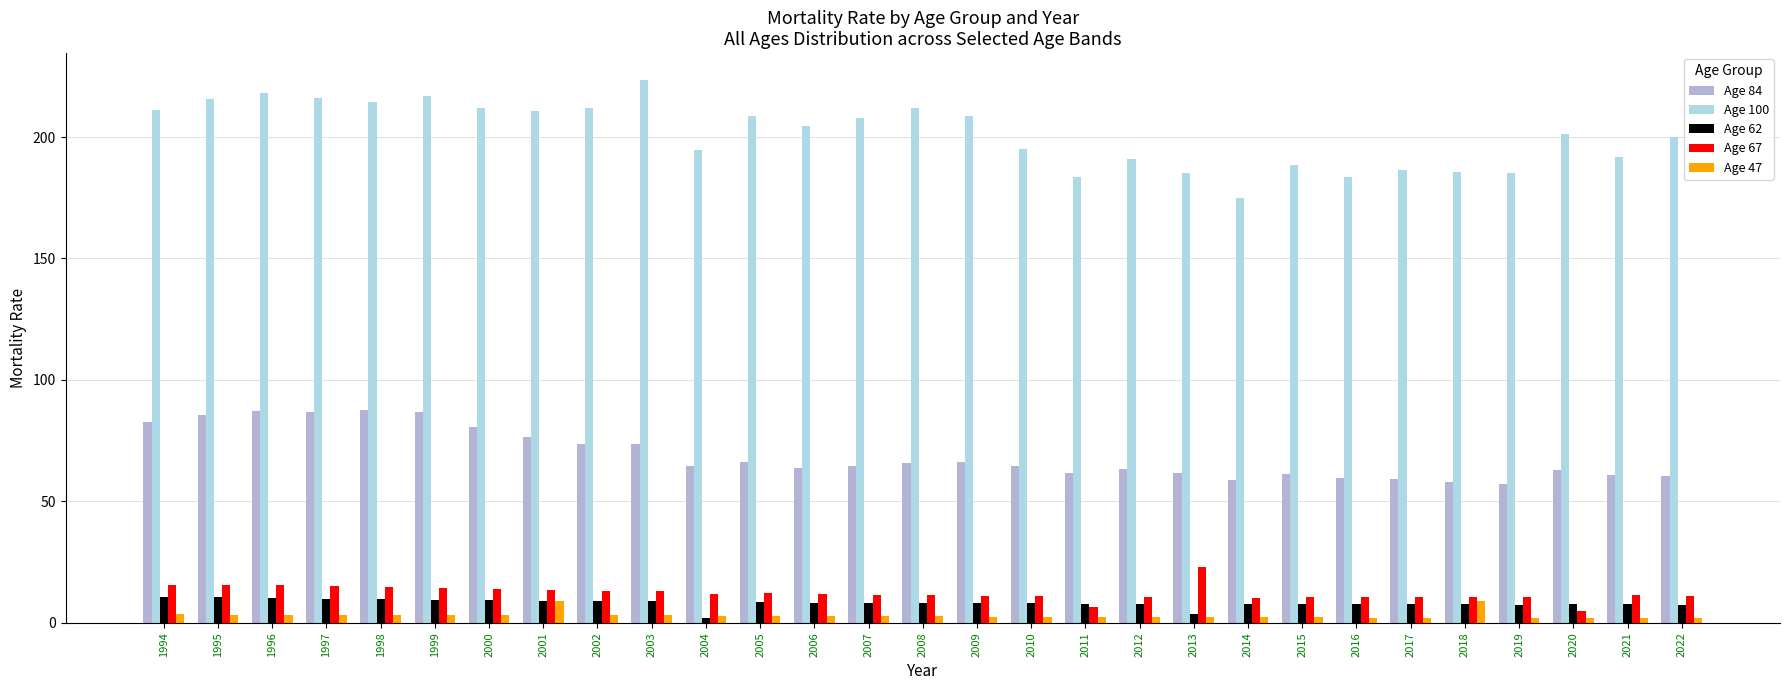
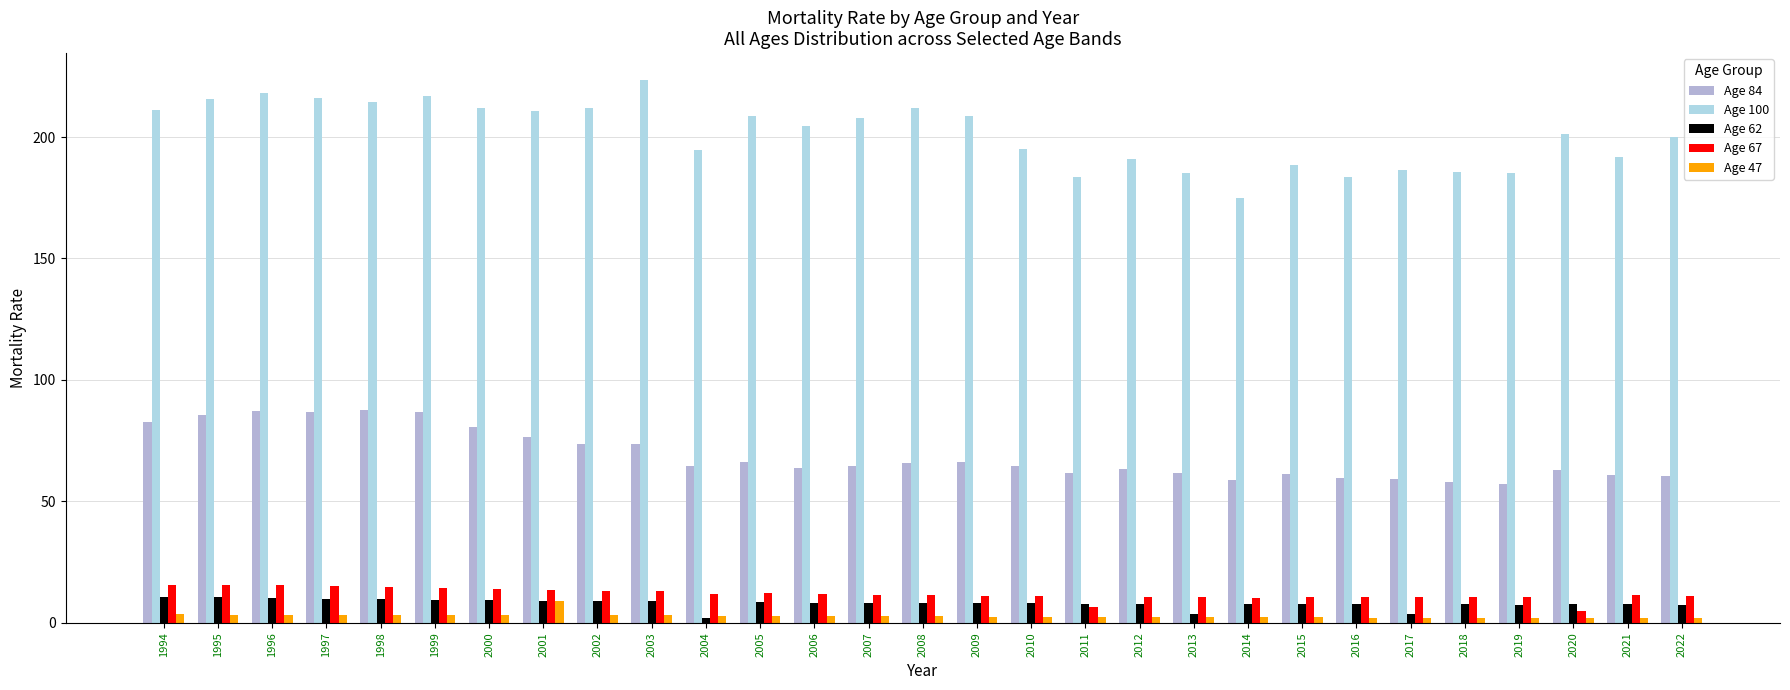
  {
    "Age 62": {
      "1994": 11,
      "1995": 11,
      "1996": 10,
      "1997": 10,
      "1998": 10,
      "1999": 10,
      "2000": 9,
      "2001": 9,
      "2002": 9,
      "2003": 9,
      "2004": 2,
      "2005": 8,
      "2006": 8,
      "2007": 8,
      "2008": 8,
      "2009": 8,
      "2010": 8,
      "2011": 8,
      "2012": 8,
      "2013": 4,
      "2014": 8,
      "2015": 8,
      "2016": 8,
-     "2017": 8,
+     "2017": 4,
      "2018": 8,
      "2019": 8,
      "2020": 8,
      "2021": 8,
      "2022": 8
    },
    "Age 67": {
      "1994": 16,
      "1995": 16,
      "1996": 15,
      "1997": 15,
      "1998": 15,
      "1999": 14,
      "2000": 14,
      "2001": 14,
      "2002": 13,
      "2003": 13,
      "2004": 12,
      "2005": 12,
      "2006": 12,
      "2007": 11,
      "2008": 11,
      "2009": 11,
      "2010": 11,
      "2011": 6,
      "2012": 11,
-     "2013": 23,
+     "2013": 11,
      "2014": 10,
      "2015": 11,
      "2016": 11,
      "2017": 11,
      "2018": 11,
      "2019": 11,
      "2020": 5,
      "2021": 11,
      "2022": 11
    },
    "Age 47": {
      "1994": 3,
      "1995": 3,
      "1996": 3,
      "1997": 3,
      "1998": 3,
      "1999": 3,
      "2000": 3,
      "2001": 9,
      "2002": 3,
      "2003": 3,
      "2004": 3,
      "2005": 3,
      "2006": 3,
      "2007": 3,
      "2008": 3,
      "2009": 3,
      "2010": 2,
      "2011": 2,
      "2012": 2,
      "2013": 2,
      "2014": 2,
      "2015": 2,
      "2016": 2,
      "2017": 2,
-     "2018": 9,
+     "2018": 2,
      "2019": 2,
      "2020": 2,
      "2021": 2,
      "2022": 2
    }
  }
